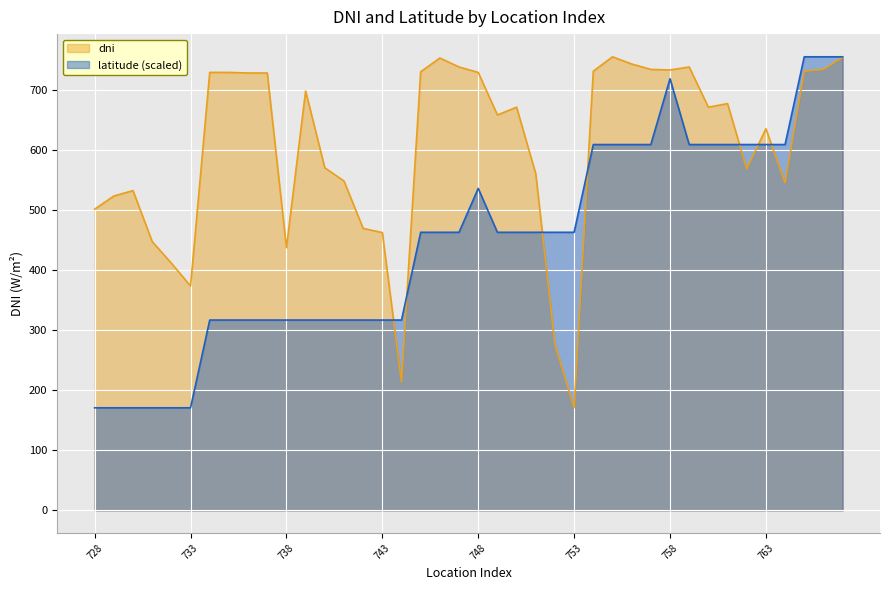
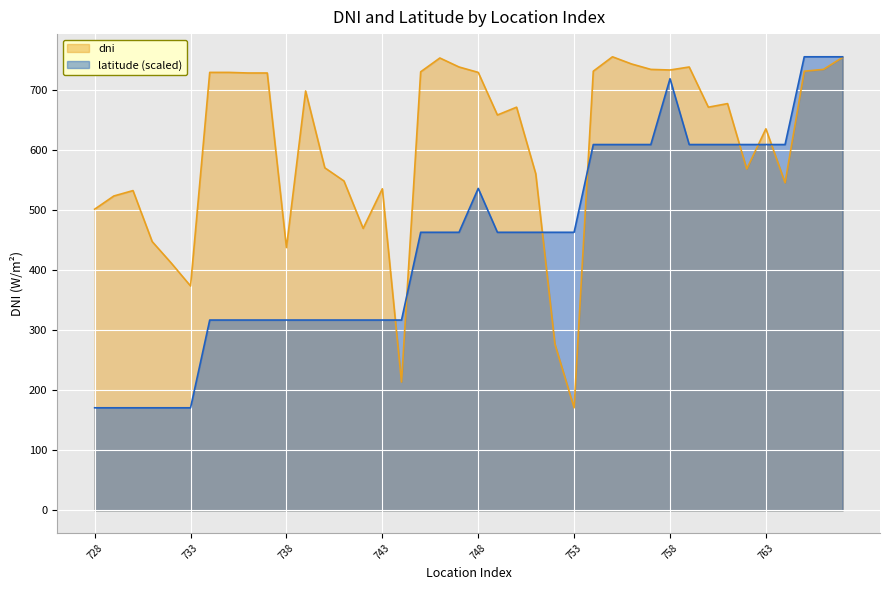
  {
    "dni": {
      "728": 500,
      "733": 370,
      "738": 440,
-     "743": 460,
+     "743": 540,
      "748": 730,
      "753": 170,
      "758": 730,
      "763": 640
    },
    "latitude (scaled)": {
      "728": 170,
      "733": 170,
      "738": 320,
      "743": 320,
      "748": 540,
      "753": 460,
      "758": 720,
      "763": 610
    }
  }
